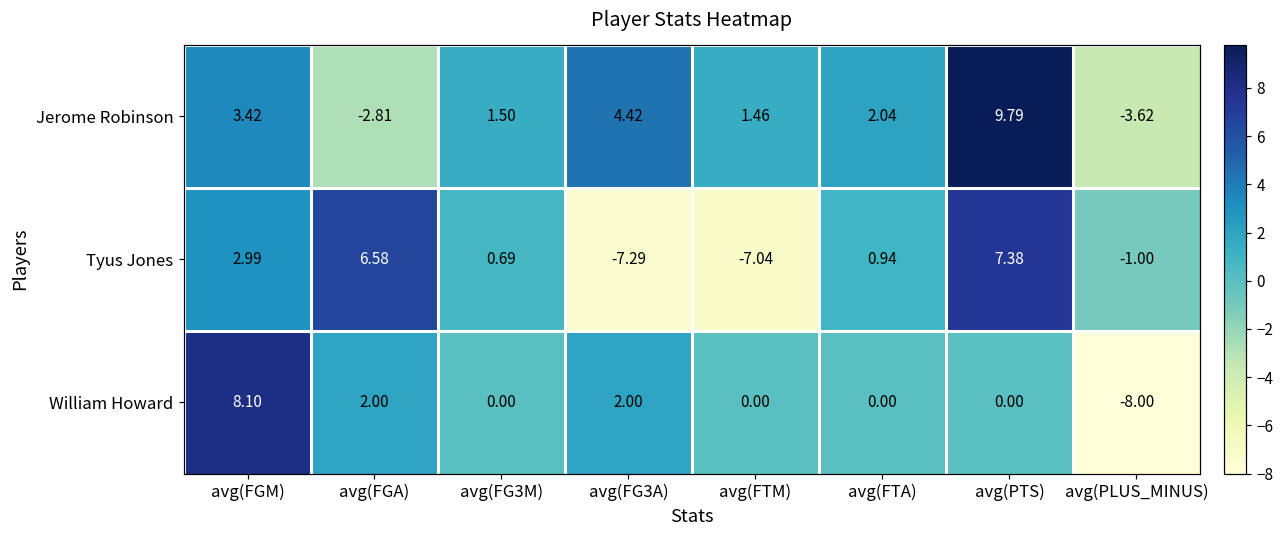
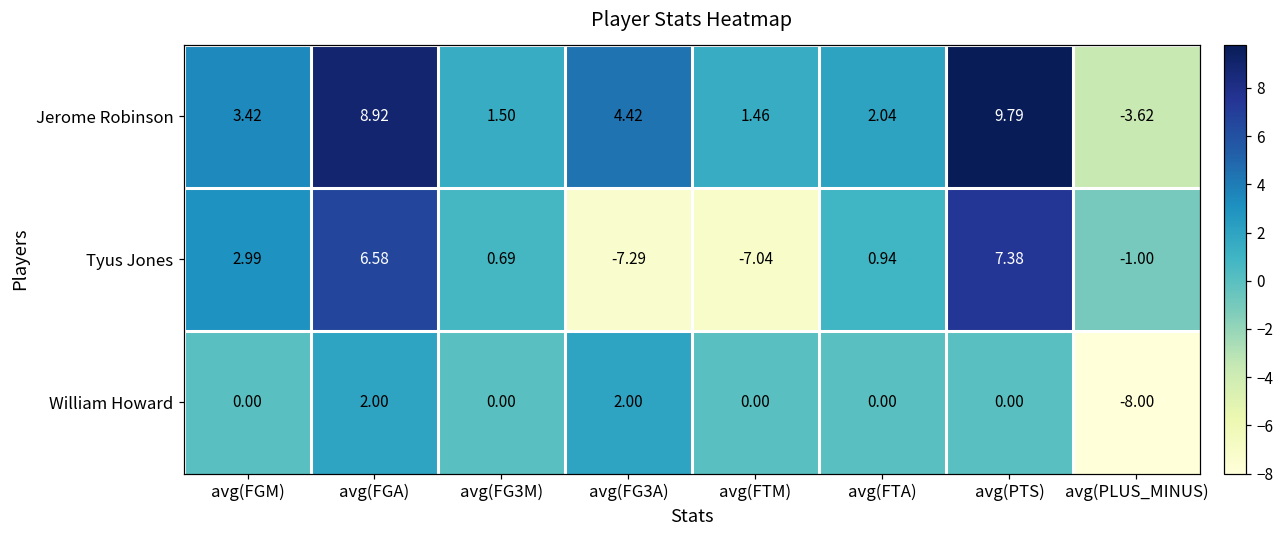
  {
    "Jerome Robinson": {
      "avg(FGM)": 3.42,
-     "avg(FGA)": -2.81,
+     "avg(FGA)": 8.92,
      "avg(FG3M)": 1.50,
      "avg(FG3A)": 4.42,
      "avg(FTM)": 1.46,
      "avg(FTA)": 2.04,
      "avg(PTS)": 9.79,
      "avg(PLUS_MINUS)": -3.62
    },
    "Tyus Jones": {
      "avg(FGM)": 2.99,
      "avg(FGA)": 6.58,
      "avg(FG3M)": 0.69,
      "avg(FG3A)": -7.29,
      "avg(FTM)": -7.04,
      "avg(FTA)": 0.94,
      "avg(PTS)": 7.38,
      "avg(PLUS_MINUS)": -1.00
    },
    "William Howard": {
-     "avg(FGM)": 8.10,
+     "avg(FGM)": 0.00,
      "avg(FGA)": 2.00,
      "avg(FG3M)": 0.00,
      "avg(FG3A)": 2.00,
      "avg(FTM)": 0.00,
      "avg(FTA)": 0.00,
      "avg(PTS)": 0.00,
      "avg(PLUS_MINUS)": -8.00
    }
  }
